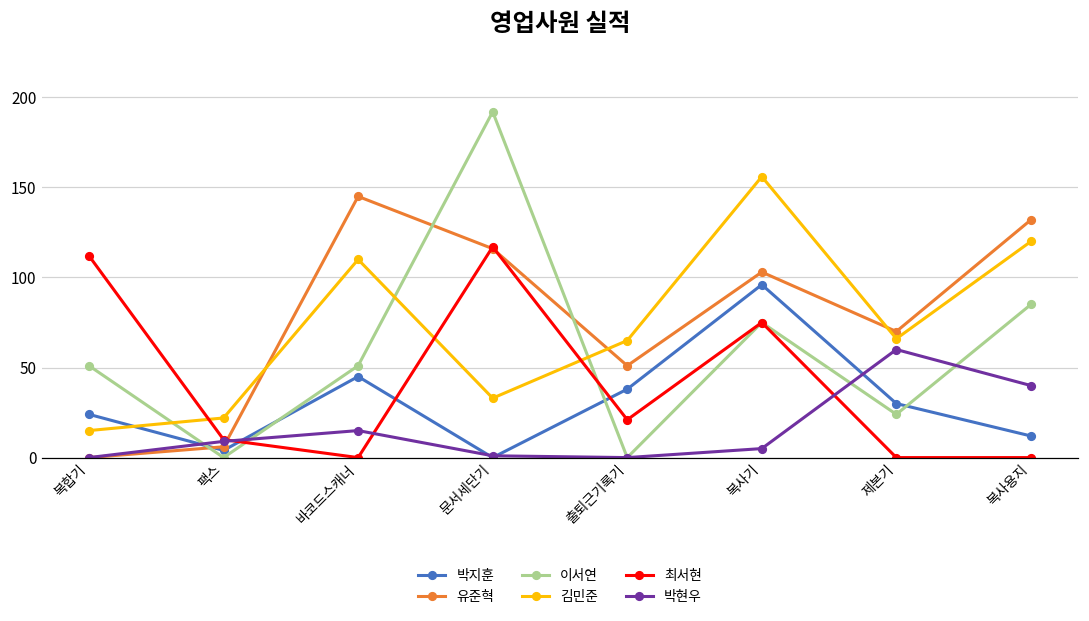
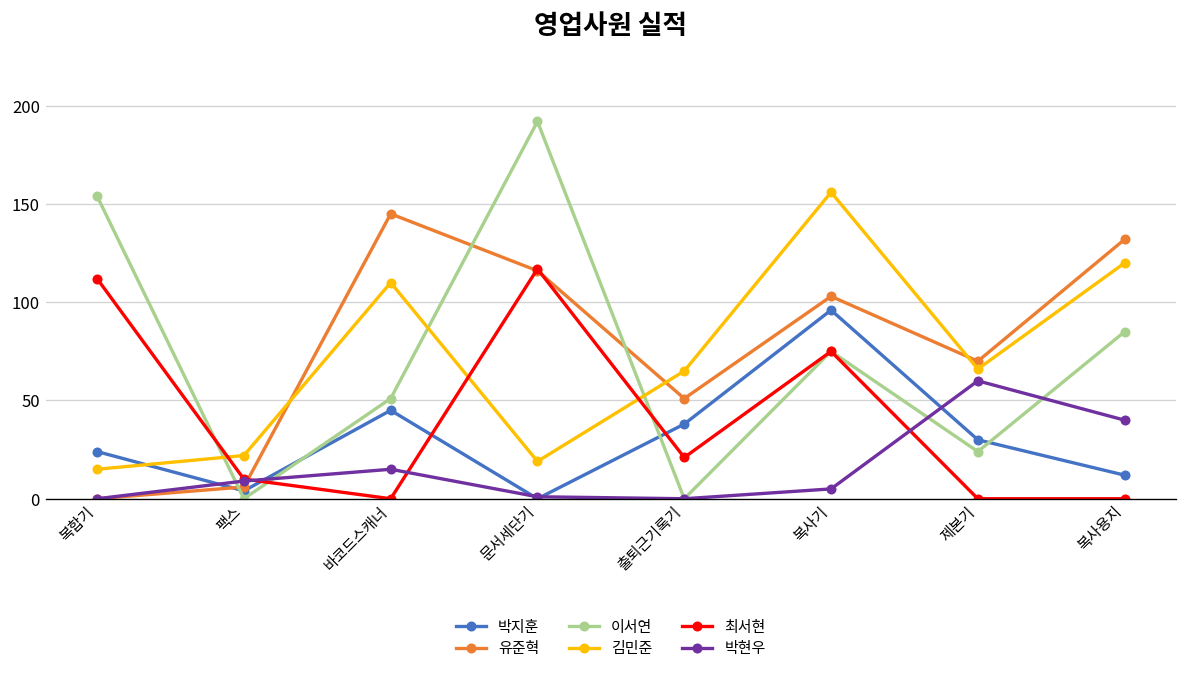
  {
    "박지훈": {
      "복합기": 24,
      "팩스": 4,
      "바코드스캐너": 45,
      "출퇴근기록기": 38,
      "복사기": 96,
      "제본기": 30,
      "복사용지": 12
    },
    "유준혁": {
      "팩스": 6,
      "바코드스캐너": 145,
      "출퇴근기록기": 51,
      "복사기": 103,
      "제본기": 70,
      "복사용지": 132
    },
    "이서연": {
-     "복합기": 51,
+     "복합기": 154,
      "팩스": 0,
      "바코드스캐너": 51,
      "문서세단기": 192,
      "제본기": 24,
      "복사용지": 85
    },
    "김민준": {
      "복합기": 15,
      "팩스": 22,
      "바코드스캐너": 110,
-     "문서세단기": 33,
+     "문서세단기": 19,
      "출퇴근기록기": 65,
      "복사기": 156,
      "제본기": 66,
      "복사용지": 120
    },
    "최서현": {
      "복합기": 112,
      "바코드스캐너": 0,
      "출퇴근기록기": 21,
      "제본기": 0,
      "복사용지": 0
    },
    "박현우": {
      "바코드스캐너": 15,
      "복사기": 5,
      "제본기": 60,
      "복사용지": 40
    }
  }
